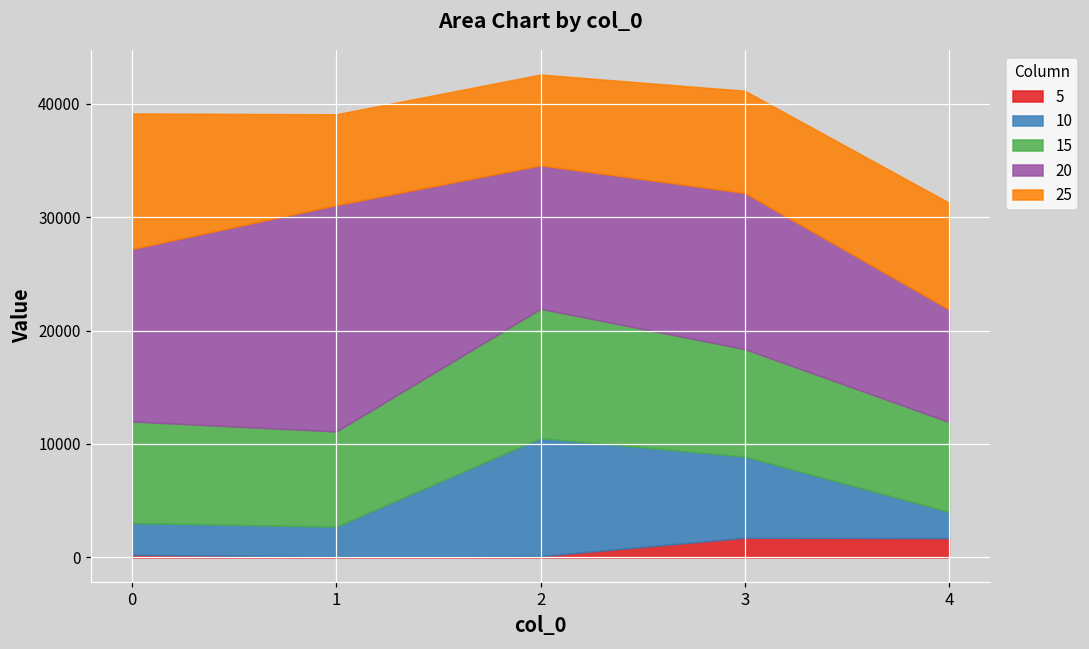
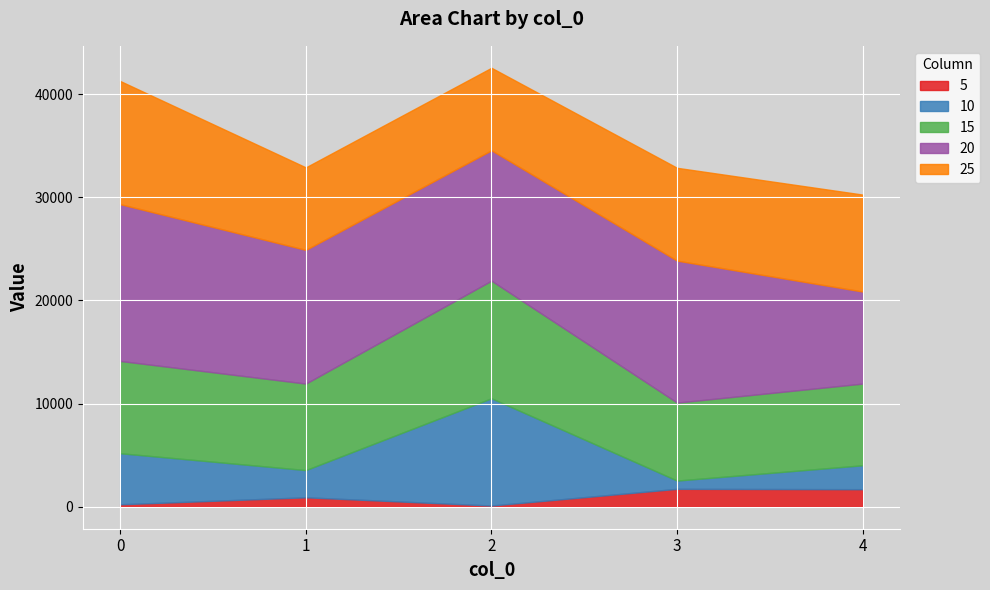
  {
    "5": {
-     "1": 100,
+     "1": 900,
      "3": 1700,
      "4": 1700
    },
    "10": {
-     "0": 2800,
+     "0": 5000,
      "1": 2600,
      "2": 10400,
-     "3": 7200,
+     "3": 800,
      "4": 2300
    },
    "15": {
      "0": 8900,
      "1": 8400,
      "2": 11400,
-     "3": 9500,
+     "3": 7600,
      "4": 7900
    },
    "20": {
      "0": 15200,
-     "1": 20000,
+     "1": 13000,
      "2": 12600,
      "3": 13800,
-     "4": 9900
+     "4": 8900
    },
    "25": {
      "0": 11900,
      "1": 8000,
      "2": 8000,
      "3": 9000,
      "4": 9400
    }
  }
